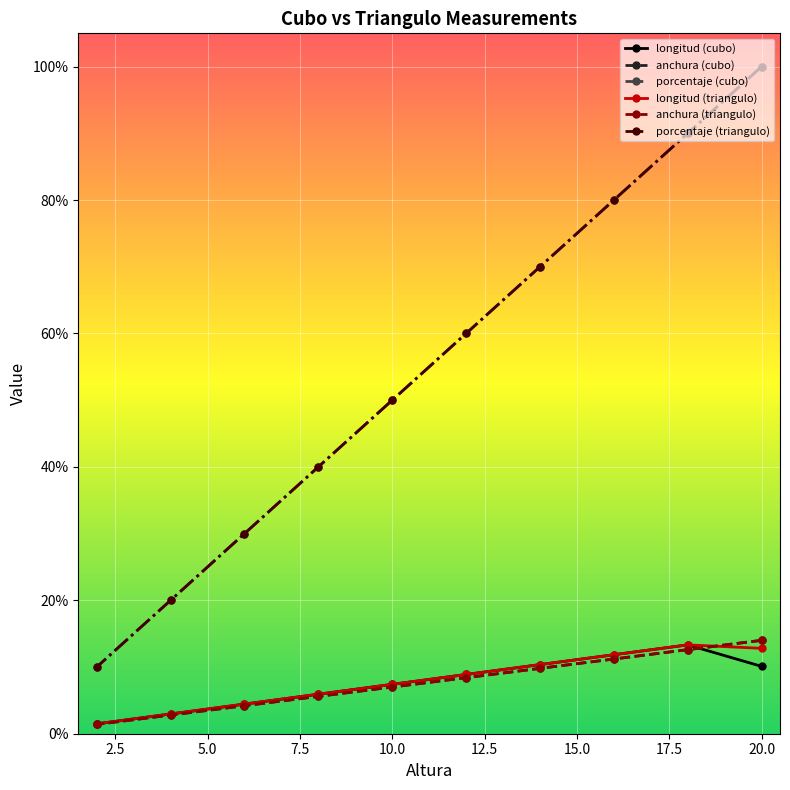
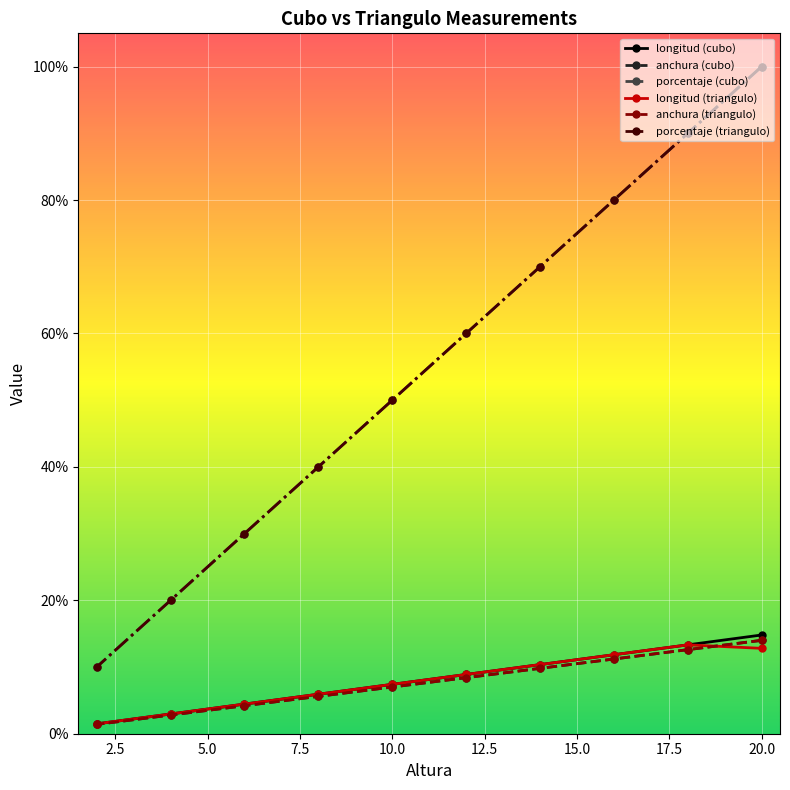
  {
    "longitud (cubo)": {
-     "20.0": "10%"
+     "20.0": "15%"
    },
    "anchura (triangulo)": {
      "10.0": "7%",
      "20.0": "14%"
    },
    "porcentaje (triangulo)": {
      "10.0": "50%"
    },
    "longitud (triangulo)": {
      "20.0": "13%"
    }
  }
